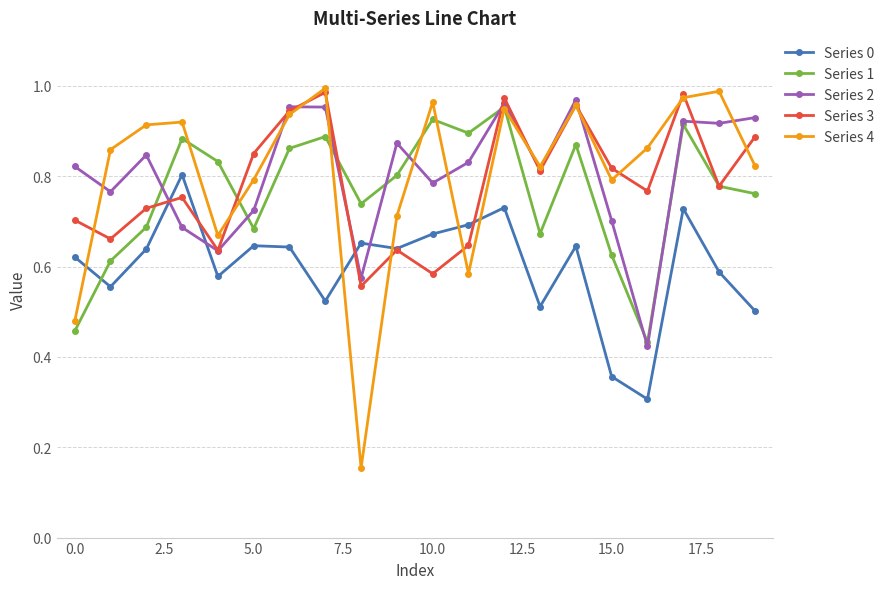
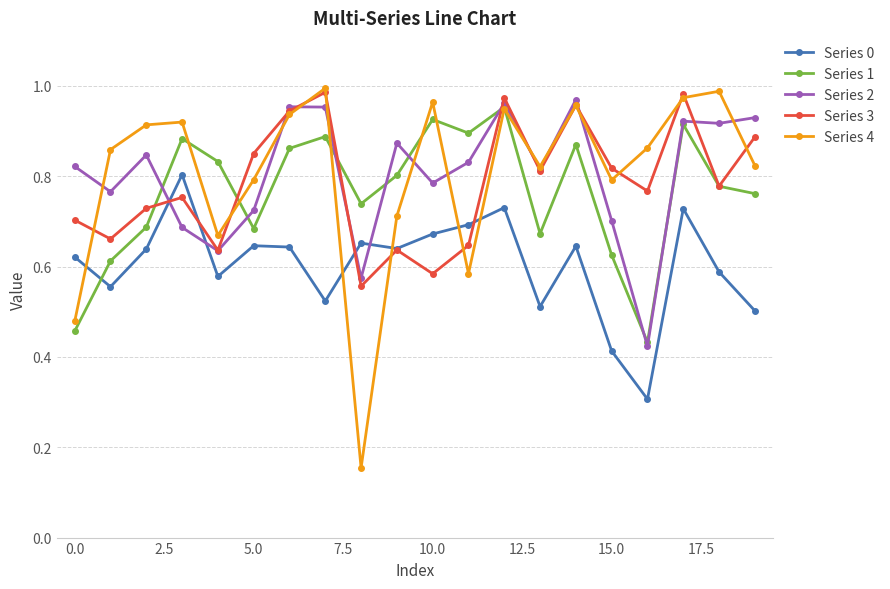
  {
    "Series 0": {
      "0.0": 0.62,
      "5.0": 0.65,
      "10.0": 0.67,
-     "15.0": 0.36
+     "15.0": 0.41
    },
    "Series 1": {
      "0.0": 0.46,
      "5.0": 0.68,
      "10.0": 0.93,
      "15.0": 0.63
    },
    "Series 2": {
      "0.0": 0.82,
      "5.0": 0.72,
      "10.0": 0.78,
      "15.0": 0.70
    },
    "Series 3": {
      "0.0": 0.70,
      "5.0": 0.85,
      "10.0": 0.58,
      "15.0": 0.82
    },
    "Series 4": {
      "0.0": 0.48,
      "5.0": 0.79,
      "10.0": 0.96,
      "15.0": 0.79
    }
  }
